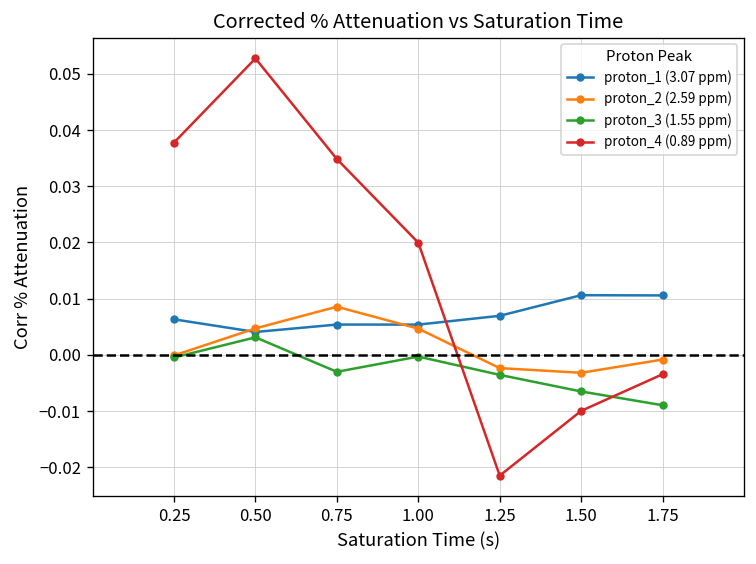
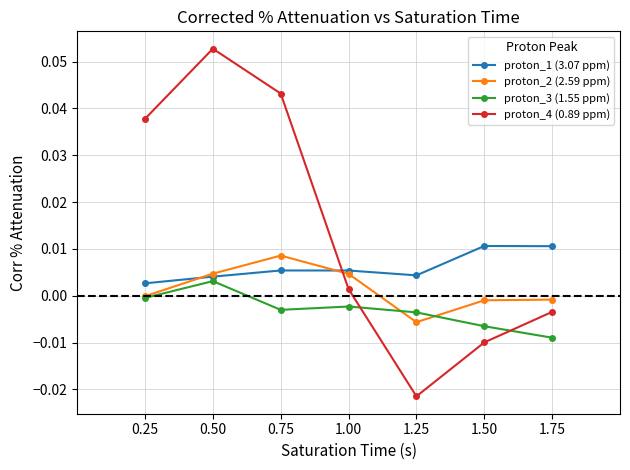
  {
    "proton_1 (3.07 ppm)": {
-     "0.25": 0.006,
+     "0.25": 0.003,
      "0.50": 0.004,
      "0.75": 0.005,
      "1.00": 0.005,
-     "1.25": 0.007,
+     "1.25": 0.004,
      "1.50": 0.011,
      "1.75": 0.011
    },
    "proton_2 (2.59 ppm)": {
      "0.50": 0.005,
      "0.75": 0.009,
      "1.00": 0.005,
-     "1.25": -0.002,
-     "1.50": -0.003,
+     "1.25": -0.006,
+     "1.50": -0.001,
      "1.75": -0.001
    },
    "proton_3 (1.55 ppm)": {
      "0.50": 0.003,
      "0.75": -0.003,
-     "1.00": 0.000,
+     "1.00": -0.002,
      "1.25": -0.004,
      "1.50": -0.007,
      "1.75": -0.009
    },
    "proton_4 (0.89 ppm)": {
      "0.25": 0.038,
      "0.50": 0.053,
-     "0.75": 0.035,
-     "1.00": 0.020,
+     "0.75": 0.043,
+     "1.00": 0.001,
      "1.25": -0.021,
      "1.50": -0.010,
      "1.75": -0.003
    }
  }
